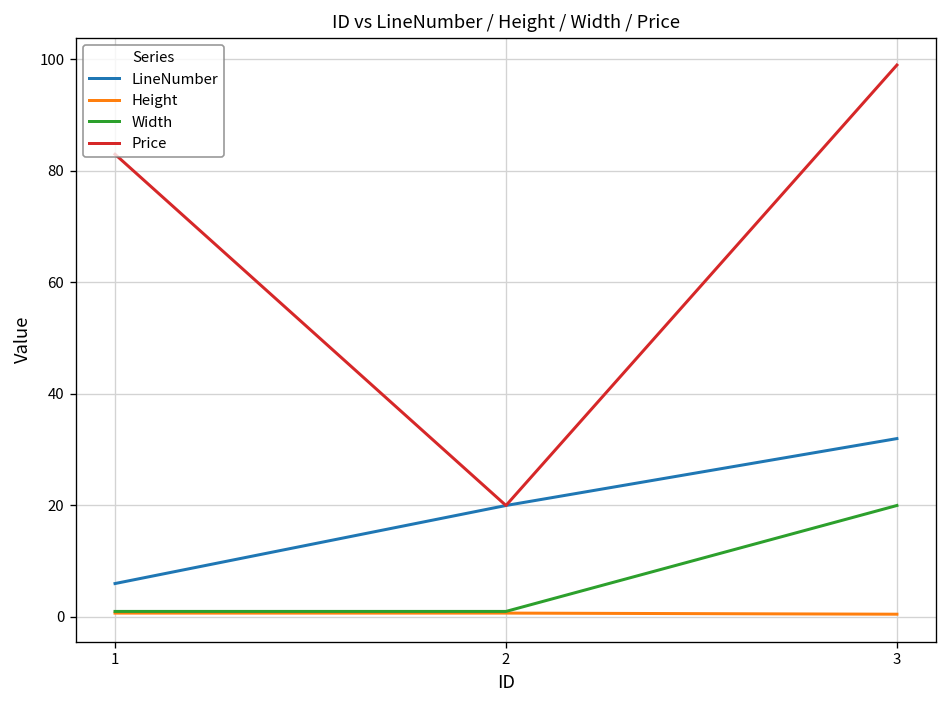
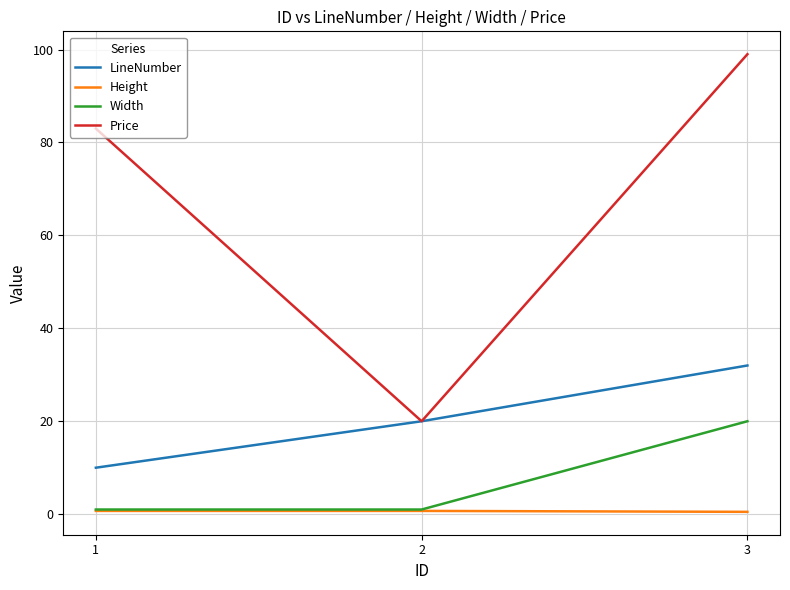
  {
    "LineNumber": {
-     "1": 6,
+     "1": 10,
      "3": 32
    },
    "Height": {
      "3": 1
    },
    "Width": {
      "3": 20
    },
    "Price": {
      "3": 99
    }
  }
